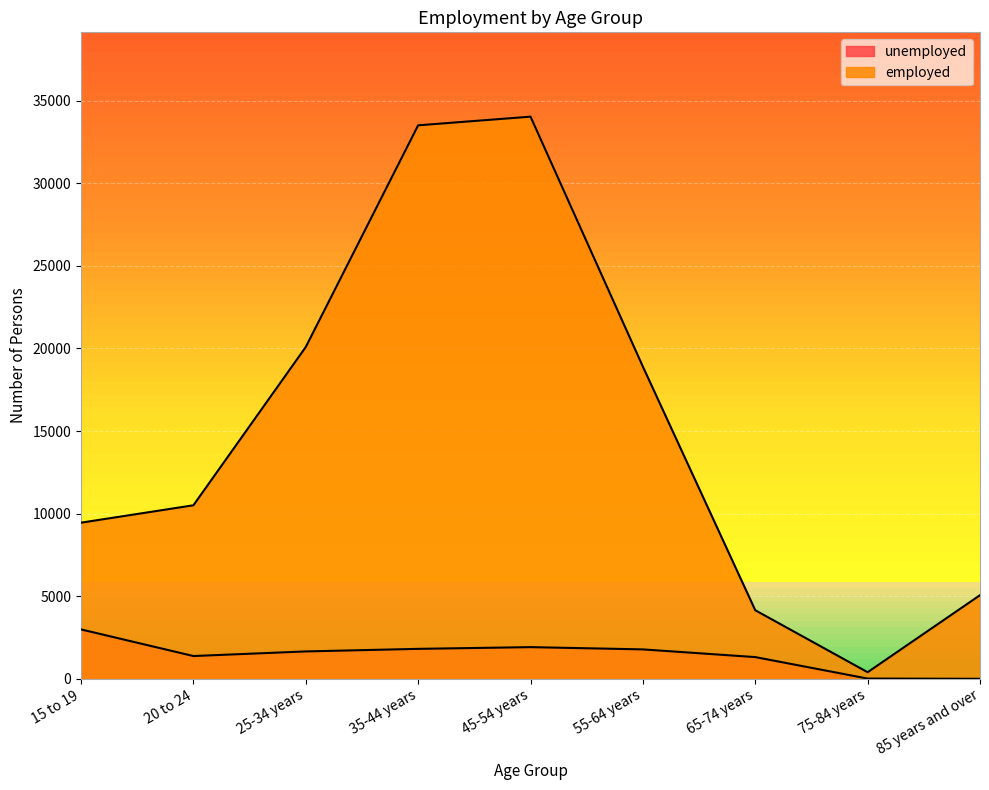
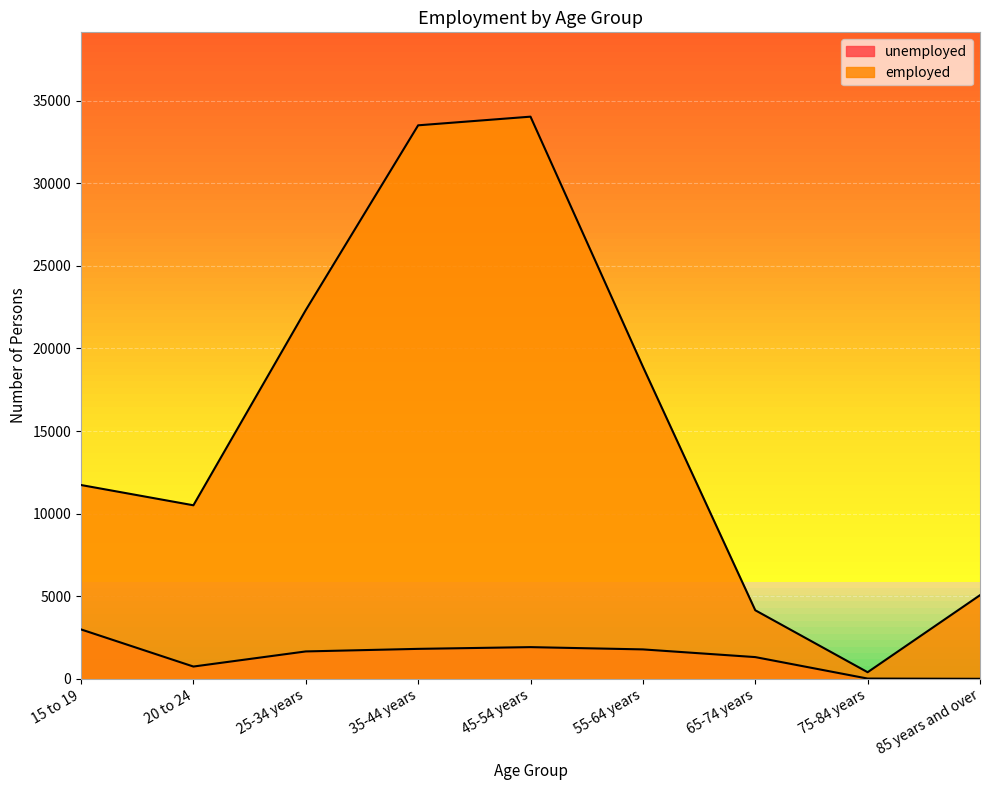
  {
    "unemployed": {
      "15 to 19": 3000,
-     "20 to 24": 1400,
+     "20 to 24": 700,
      "25-34 years": 1700,
      "35-44 years": 1800,
      "45-54 years": 1900,
      "55-64 years": 1800,
      "65-74 years": 1300,
      "75-84 years": 0,
      "85 years and over": 0
    },
    "employed": {
-     "15 to 19": 9500,
+     "15 to 19": 11700,
      "20 to 24": 10500,
-     "25-34 years": 20100,
+     "25-34 years": 22300,
      "35-44 years": 33500,
      "45-54 years": 34000,
      "55-64 years": 18900,
      "65-74 years": 4200,
      "75-84 years": 400,
      "85 years and over": 5100
    }
  }
